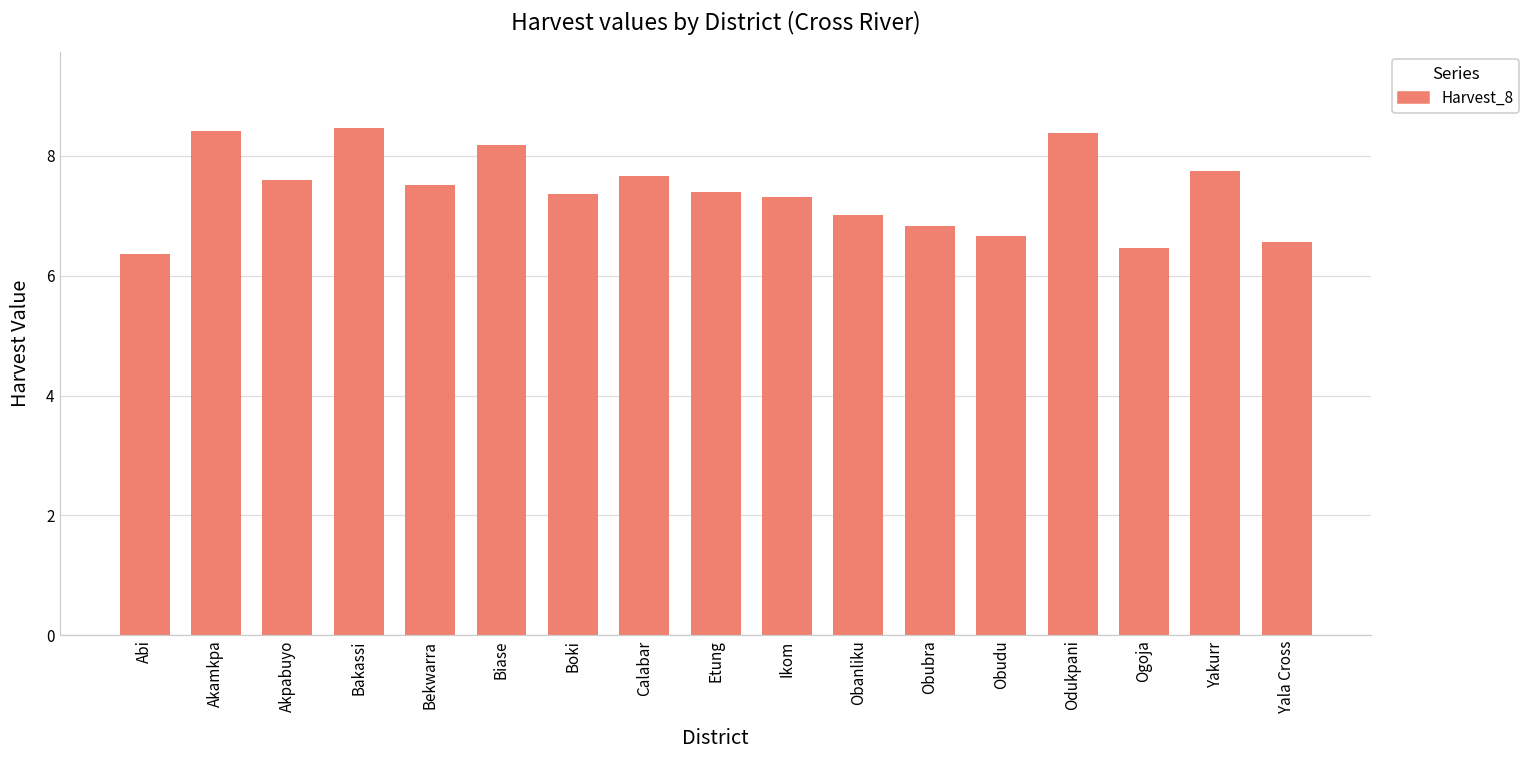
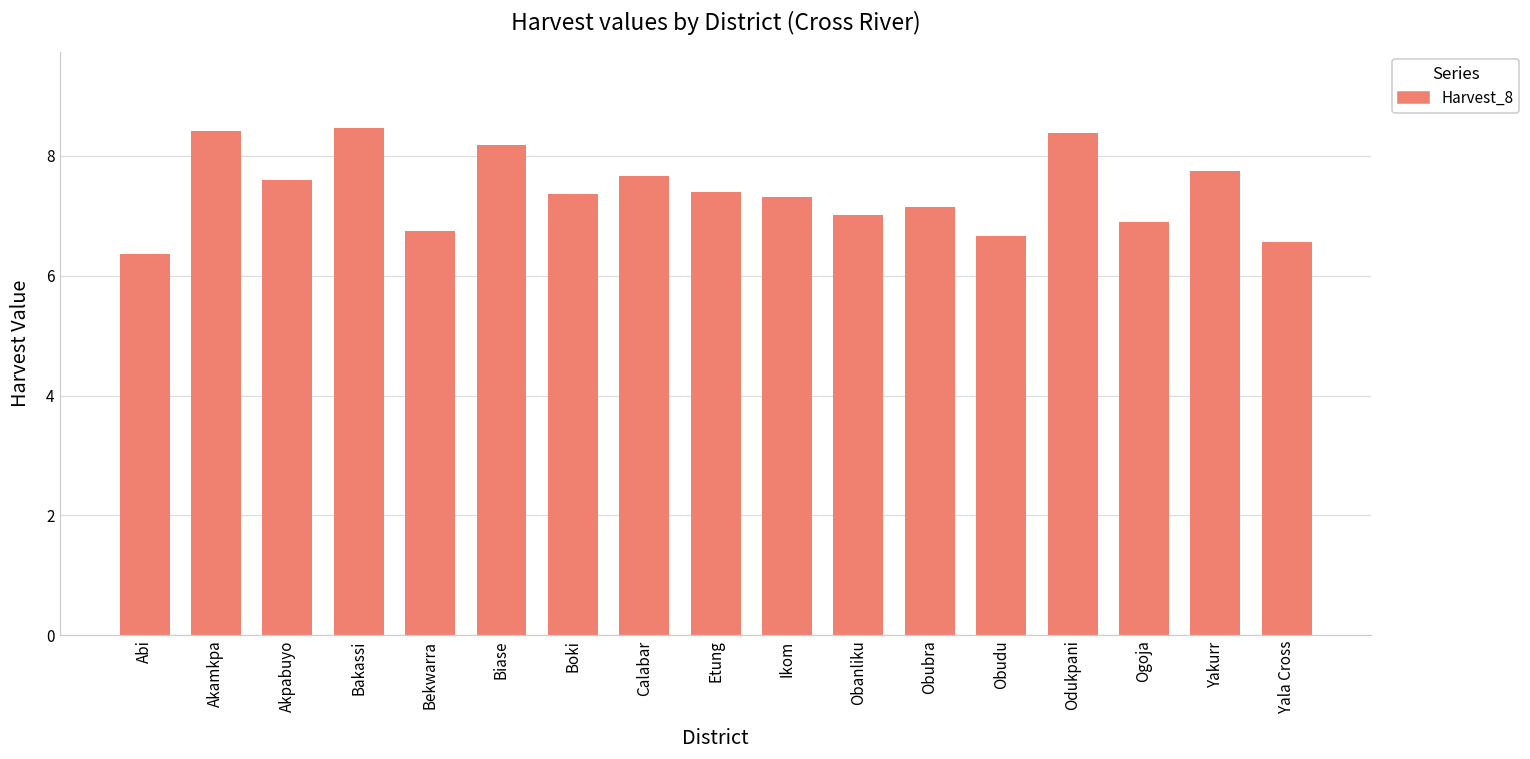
  {
    "Abi": 6.4,
    "Akamkpa": 8.4,
    "Akpabuyo": 7.6,
    "Bakassi": 8.5,
-   "Bekwarra": 7.5,
+   "Bekwarra": 6.7,
    "Biase": 8.2,
    "Boki": 7.4,
    "Calabar": 7.7,
    "Etung": 7.4,
    "Ikom": 7.3,
    "Obanliku": 7.0,
-   "Obubra": 6.8,
+   "Obubra": 7.1,
    "Obudu": 6.7,
    "Odukpani": 8.4,
-   "Ogoja": 6.5,
+   "Ogoja": 6.9,
    "Yakurr": 7.7,
    "Yala Cross": 6.6
  }
